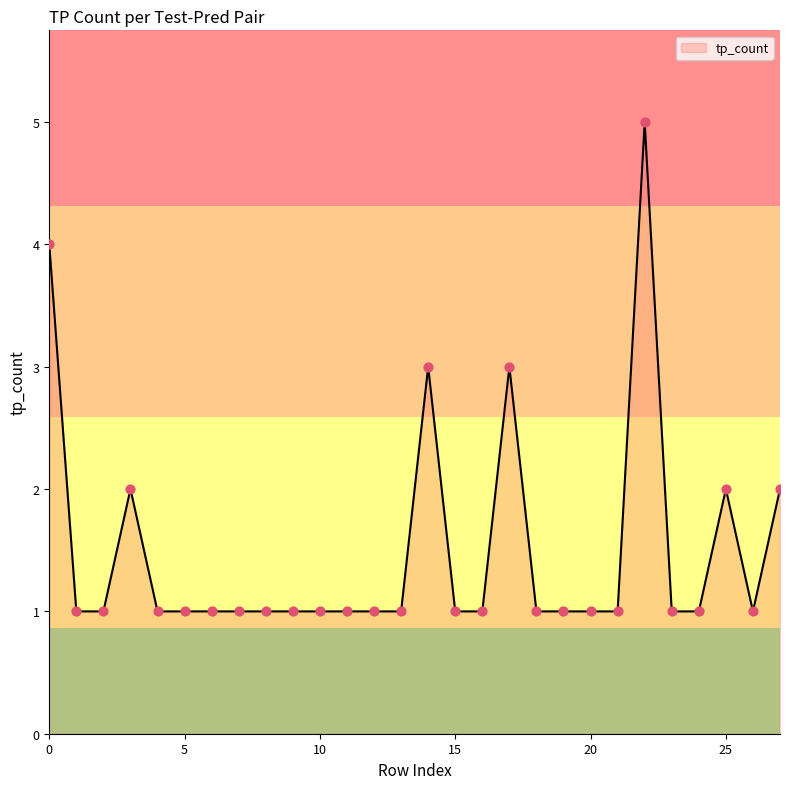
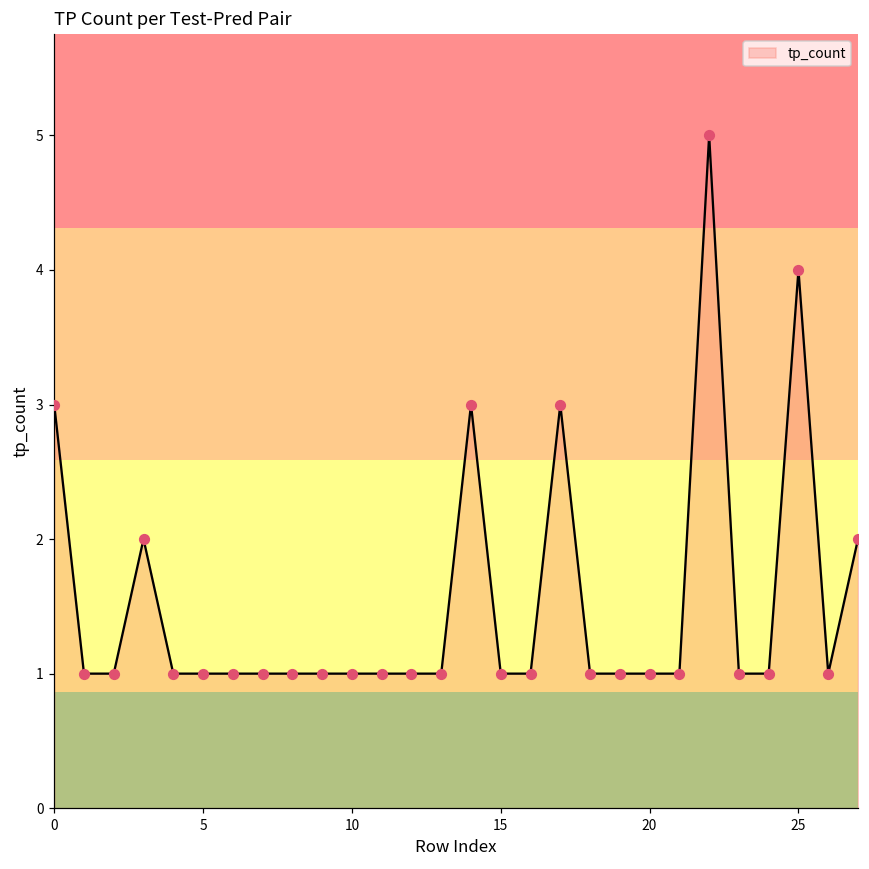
  {
-   "0": 4,
+   "0": 3,
    "5": 1,
    "10": 1,
    "15": 1,
    "20": 1,
-   "25": 2
+   "25": 4
  }
